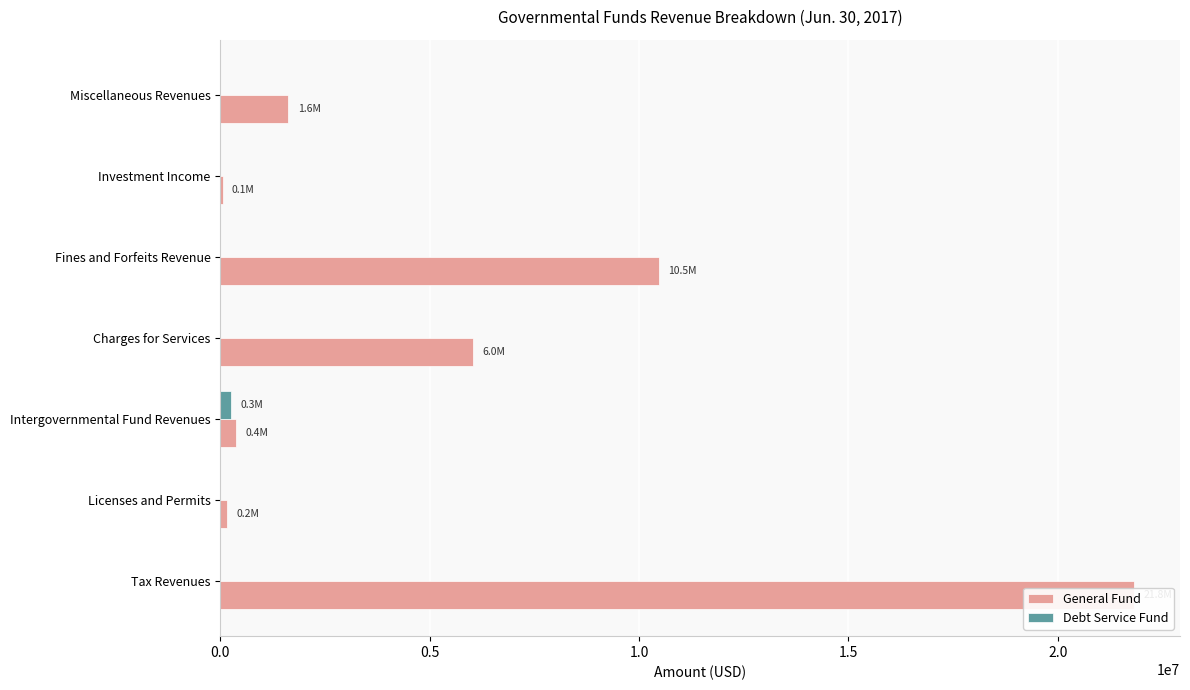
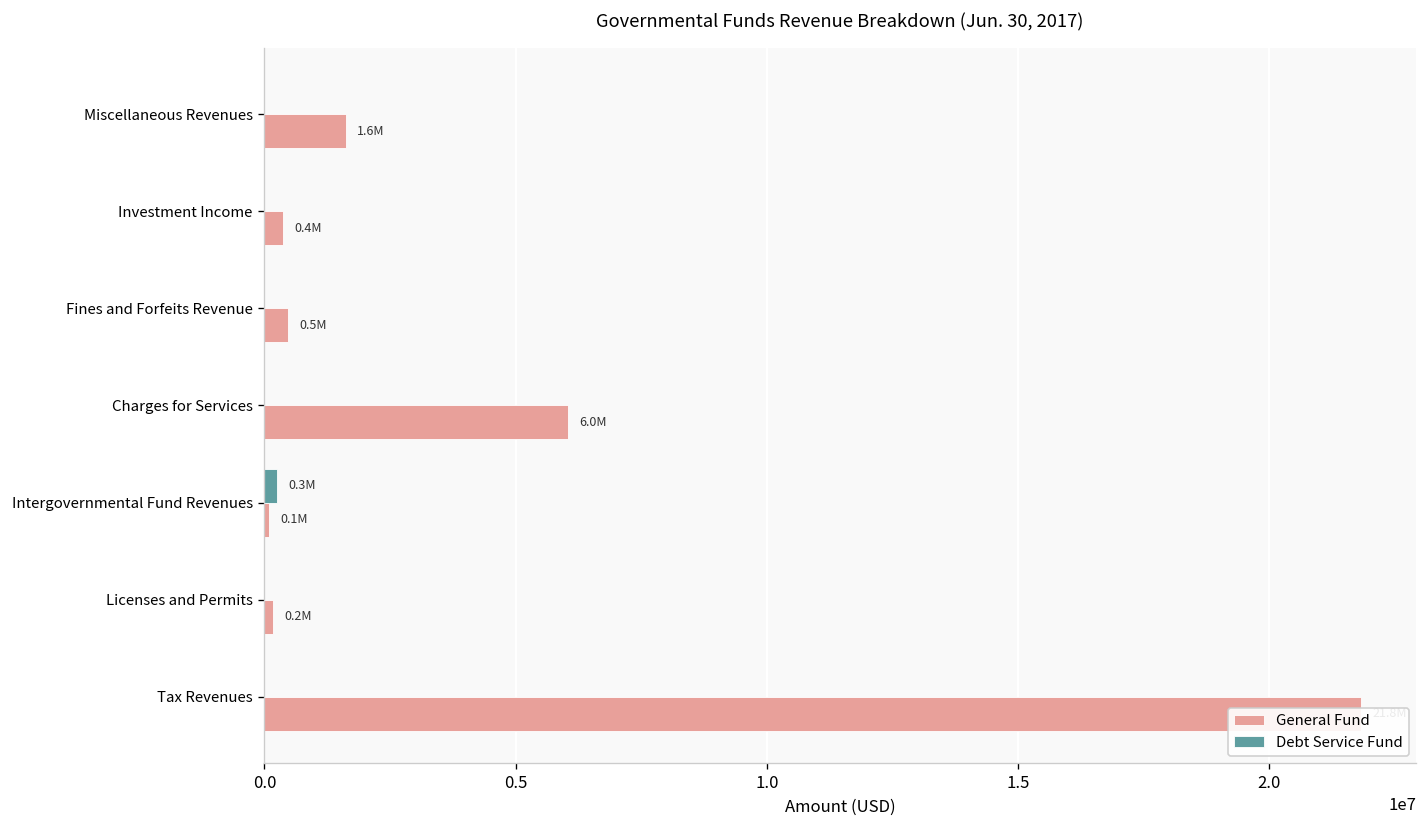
  {
    "General Fund": {
      "Miscellaneous Revenues": "1.6M",
-     "Investment Income": "0.1M",
-     "Fines and Forfeits Revenue": "10.5M",
+     "Investment Income": "0.4M",
+     "Fines and Forfeits Revenue": "0.5M",
      "Charges for Services": "6.0M",
-     "Intergovernmental Fund Revenues": "0.4M",
+     "Intergovernmental Fund Revenues": "0.1M",
      "Licenses and Permits": "0.2M"
    },
    "Debt Service Fund": {
      "Intergovernmental Fund Revenues": "0.3M"
    }
  }
